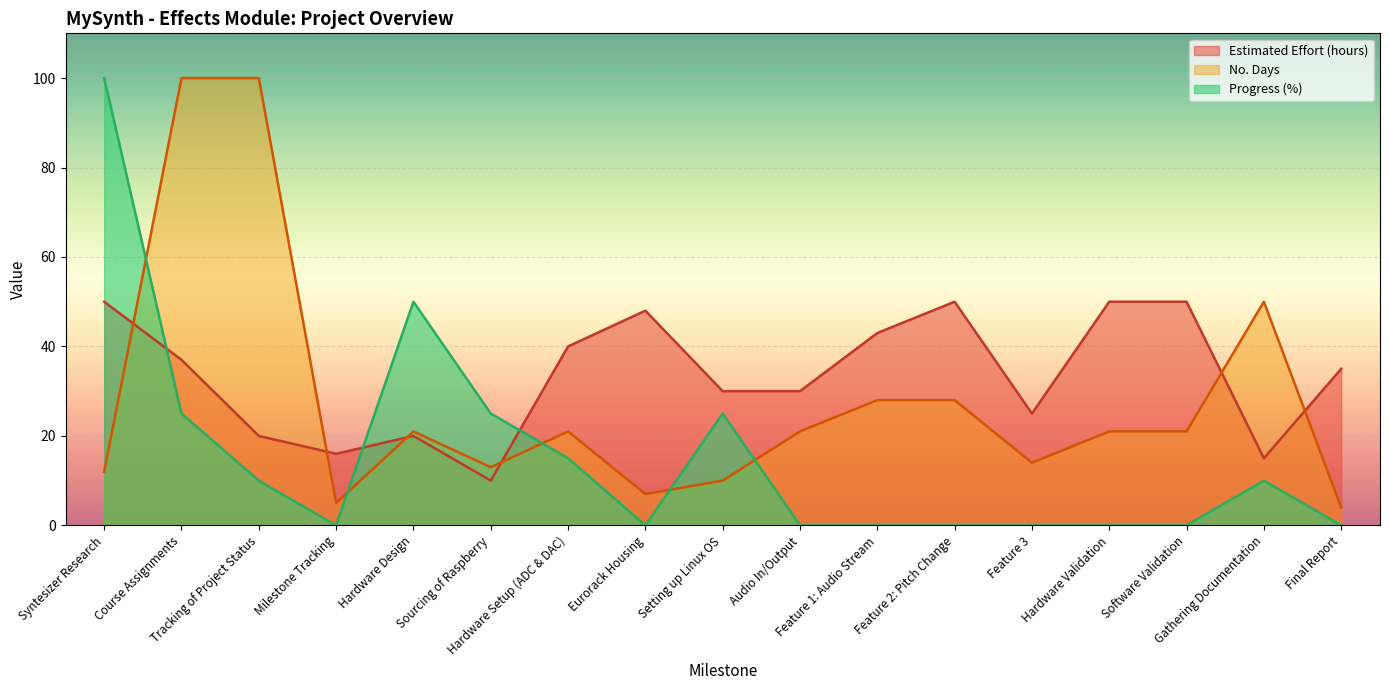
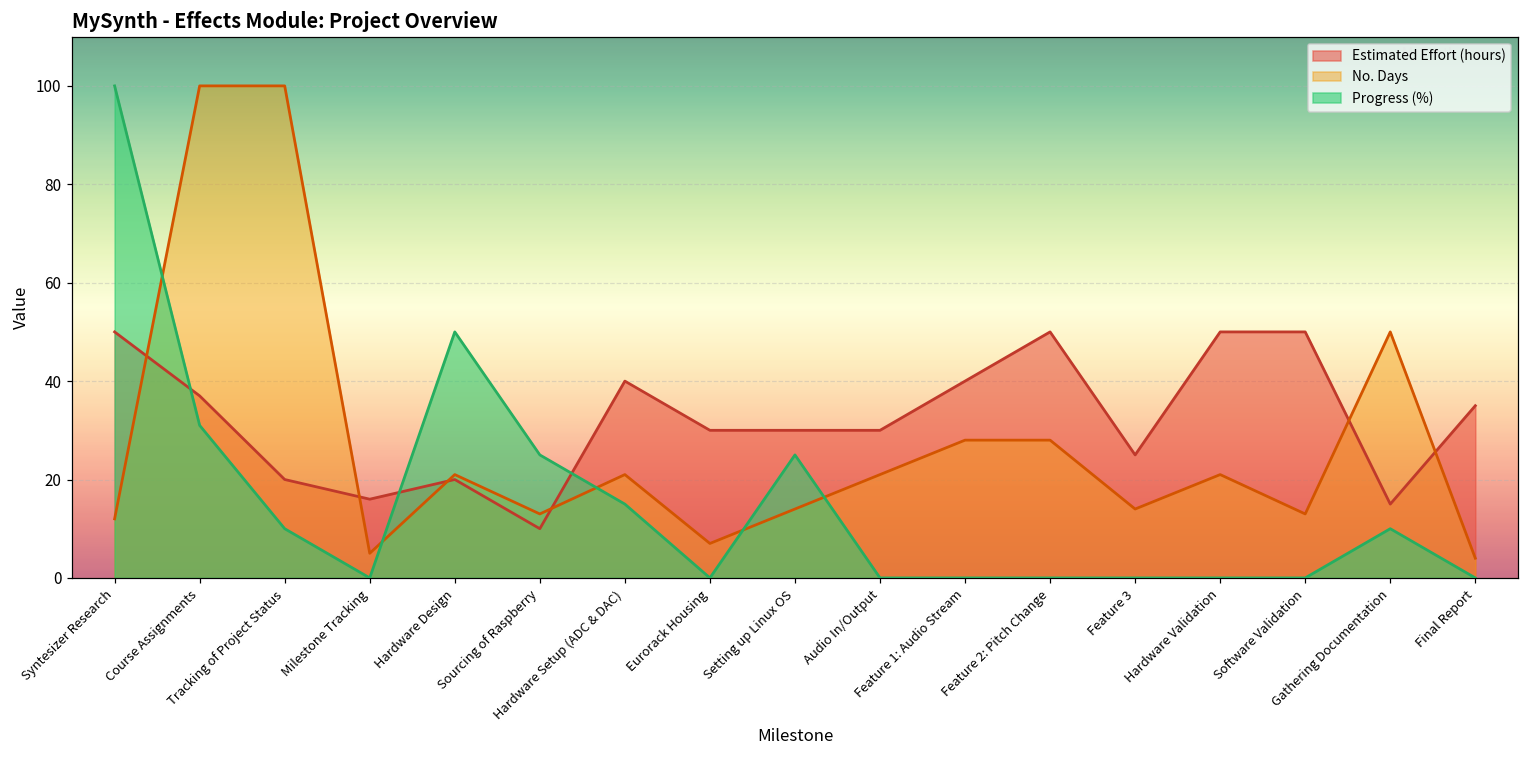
  {
    "Estimated Effort (hours)": {
      "Syntesizer Research": 50,
      "Course Assignments": 37,
      "Tracking of Project Status": 20,
      "Milestone Tracking": 16,
      "Hardware Design": 20,
      "Sourcing of Raspberry": 10,
      "Hardware Setup (ADC & DAC)": 40,
-     "Eurorack Housing": 48,
+     "Eurorack Housing": 30,
      "Setting up Linux OS": 30,
      "Audio In/Output": 30,
-     "Feature 1: Audio Stream": 43,
+     "Feature 1: Audio Stream": 40,
      "Feature 2: Pitch Change": 50,
      "Feature 3": 25,
      "Hardware Validation": 50,
      "Software Validation": 50,
      "Gathering Documentation": 15,
      "Final Report": 35
    },
    "No. Days": {
      "Syntesizer Research": 12,
      "Course Assignments": 100,
      "Tracking of Project Status": 100,
      "Milestone Tracking": 5,
      "Hardware Design": 21,
      "Sourcing of Raspberry": 13,
      "Hardware Setup (ADC & DAC)": 21,
      "Eurorack Housing": 7,
-     "Setting up Linux OS": 10,
+     "Setting up Linux OS": 14,
      "Audio In/Output": 21,
      "Feature 1: Audio Stream": 28,
      "Feature 2: Pitch Change": 28,
      "Feature 3": 14,
      "Hardware Validation": 21,
-     "Software Validation": 21,
+     "Software Validation": 13,
      "Gathering Documentation": 50,
      "Final Report": 4
    },
    "Progress (%)": {
      "Syntesizer Research": 100,
-     "Course Assignments": 25,
+     "Course Assignments": 31,
      "Tracking of Project Status": 10,
      "Milestone Tracking": 0,
      "Hardware Design": 50,
      "Sourcing of Raspberry": 25,
      "Hardware Setup (ADC & DAC)": 15,
      "Eurorack Housing": 0,
      "Setting up Linux OS": 25,
      "Audio In/Output": 0,
      "Feature 1: Audio Stream": 0,
      "Feature 2: Pitch Change": 0,
      "Feature 3": 0,
      "Hardware Validation": 0,
      "Software Validation": 0,
      "Gathering Documentation": 10,
      "Final Report": 0
    }
  }
